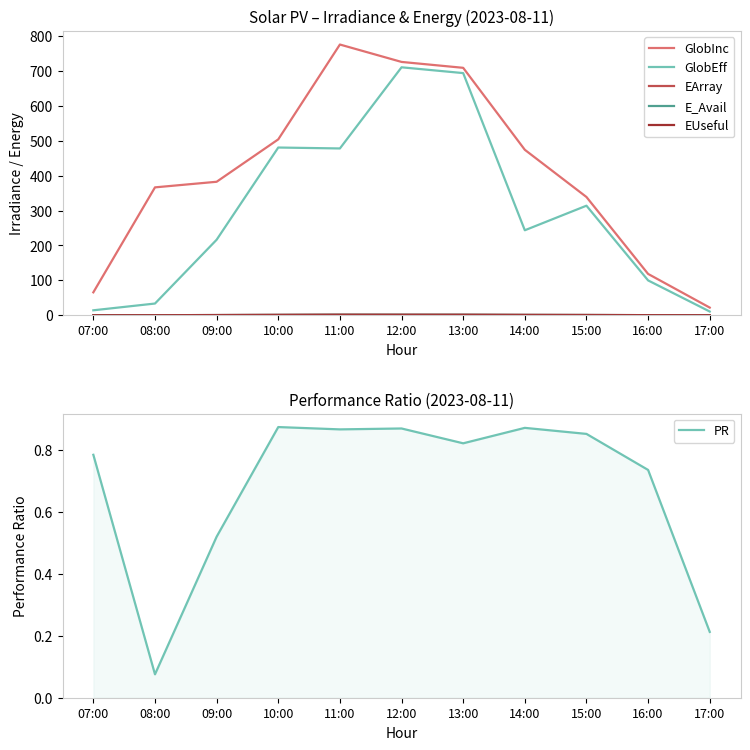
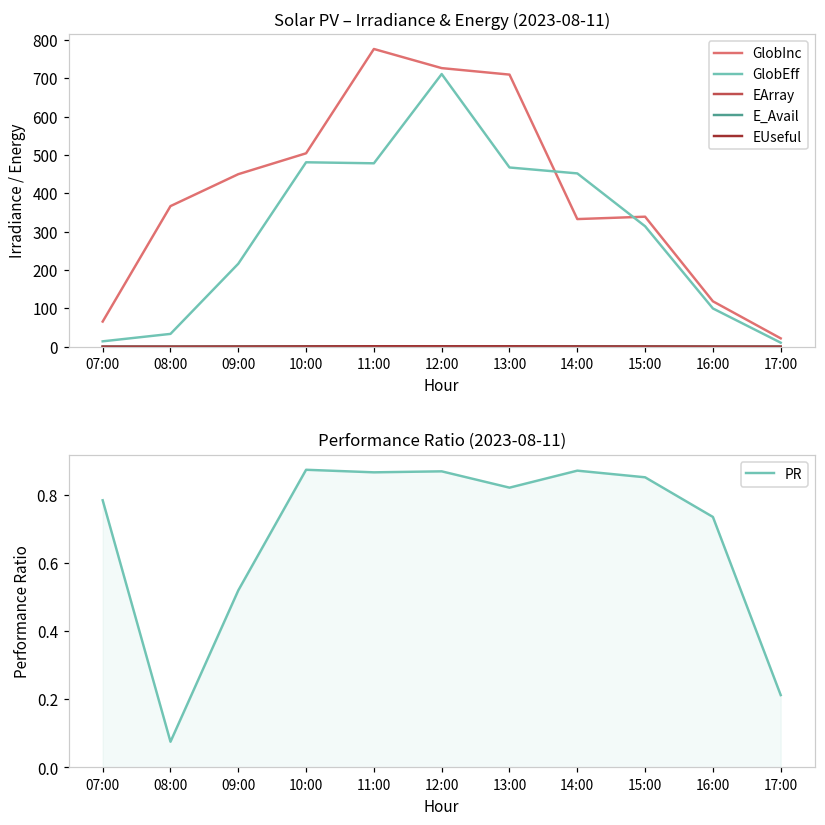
  {
    "Solar PV – Irradiance & Energy (2023-08-11)": {
      "GlobInc": {
        "07:00": 70,
        "08:00": 370,
-       "09:00": 380,
+       "09:00": 450,
        "10:00": 500,
        "11:00": 780,
        "12:00": 730,
        "13:00": 710,
-       "14:00": 470,
+       "14:00": 330,
        "15:00": 340,
        "16:00": 120,
        "17:00": 20
      },
      "GlobEff": {
        "07:00": 10,
        "08:00": 30,
        "09:00": 220,
        "10:00": 480,
        "11:00": 480,
        "12:00": 710,
-       "13:00": 690,
-       "14:00": 240,
+       "13:00": 470,
+       "14:00": 450,
        "15:00": 310,
        "16:00": 100,
        "17:00": 10
      },
      "EUseful": {
        "07:00": 0,
        "08:00": 0,
        "09:00": 0,
        "10:00": 0,
        "11:00": 0,
        "12:00": 0,
        "13:00": 0,
        "14:00": 0,
        "15:00": 0,
        "16:00": 0,
        "17:00": 0
      }
    },
    "Performance Ratio (2023-08-11)": {
      "07:00": 0.78,
      "08:00": 0.08,
      "09:00": 0.52,
      "10:00": 0.87,
      "11:00": 0.87,
      "12:00": 0.87,
      "13:00": 0.82,
      "14:00": 0.87,
      "15:00": 0.85,
      "16:00": 0.74,
      "17:00": 0.21
    }
  }
